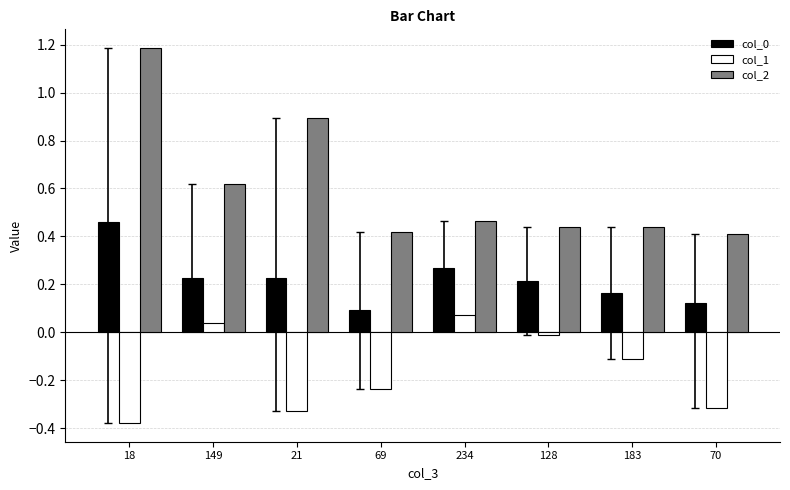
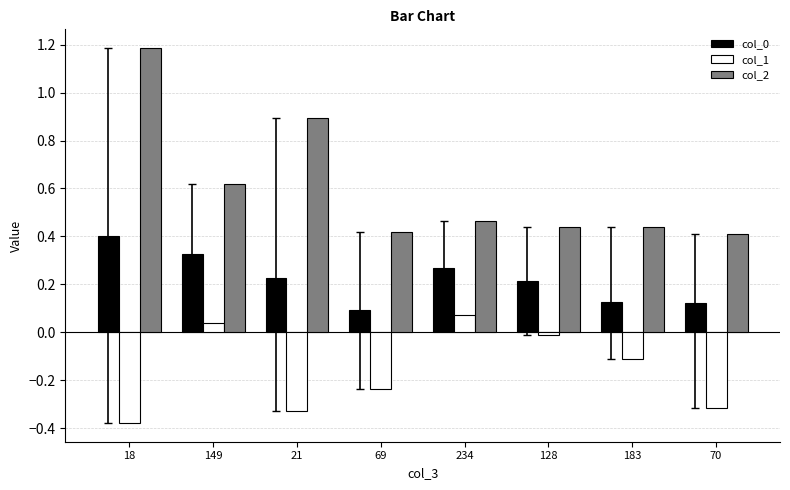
  {
    "col_0": {
-     "18": 0.46,
-     "149": 0.23,
+     "18": 0.40,
+     "149": 0.33,
      "21": 0.23,
      "69": 0.09,
      "234": 0.27,
      "128": 0.21,
-     "183": 0.16,
+     "183": 0.13,
      "70": 0.12
    },
    "col_1": {
      "18": -0.38,
      "149": 0.04,
      "21": -0.33,
      "69": -0.24,
      "234": 0.07,
      "128": -0.01,
      "183": -0.11,
      "70": -0.32
    },
    "col_2": {
      "18": 1.19,
      "149": 0.62,
      "21": 0.90,
      "69": 0.42,
      "234": 0.47,
      "128": 0.44,
      "183": 0.44,
      "70": 0.41
    }
  }
